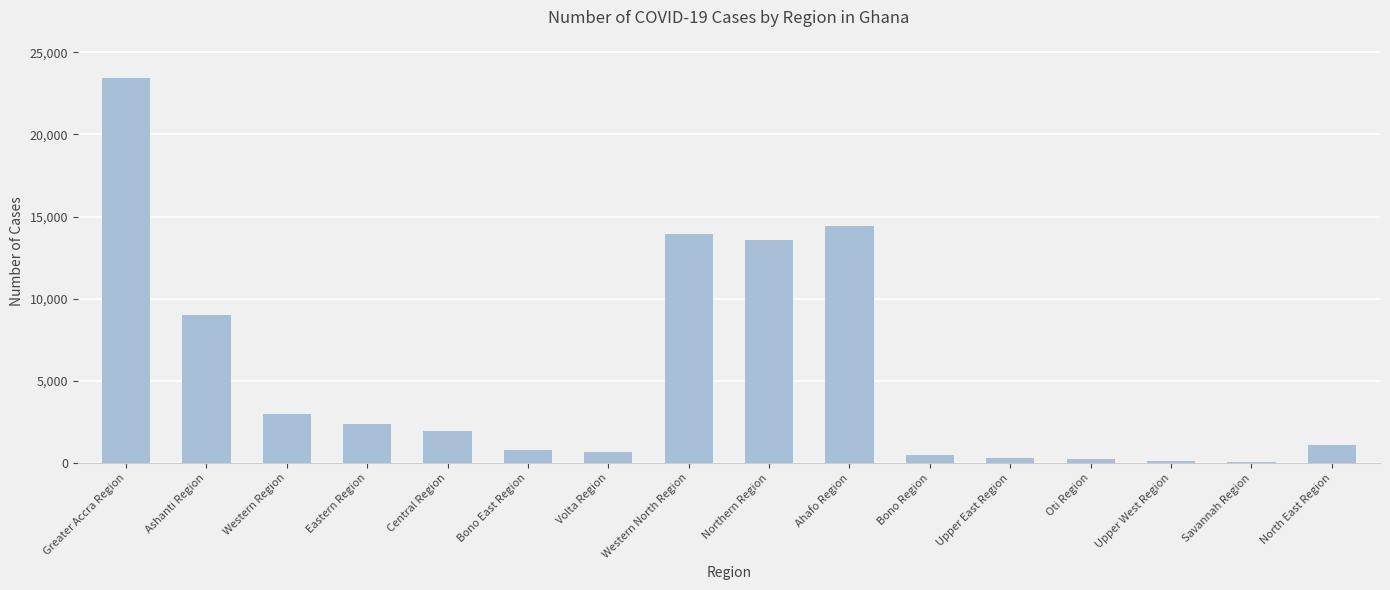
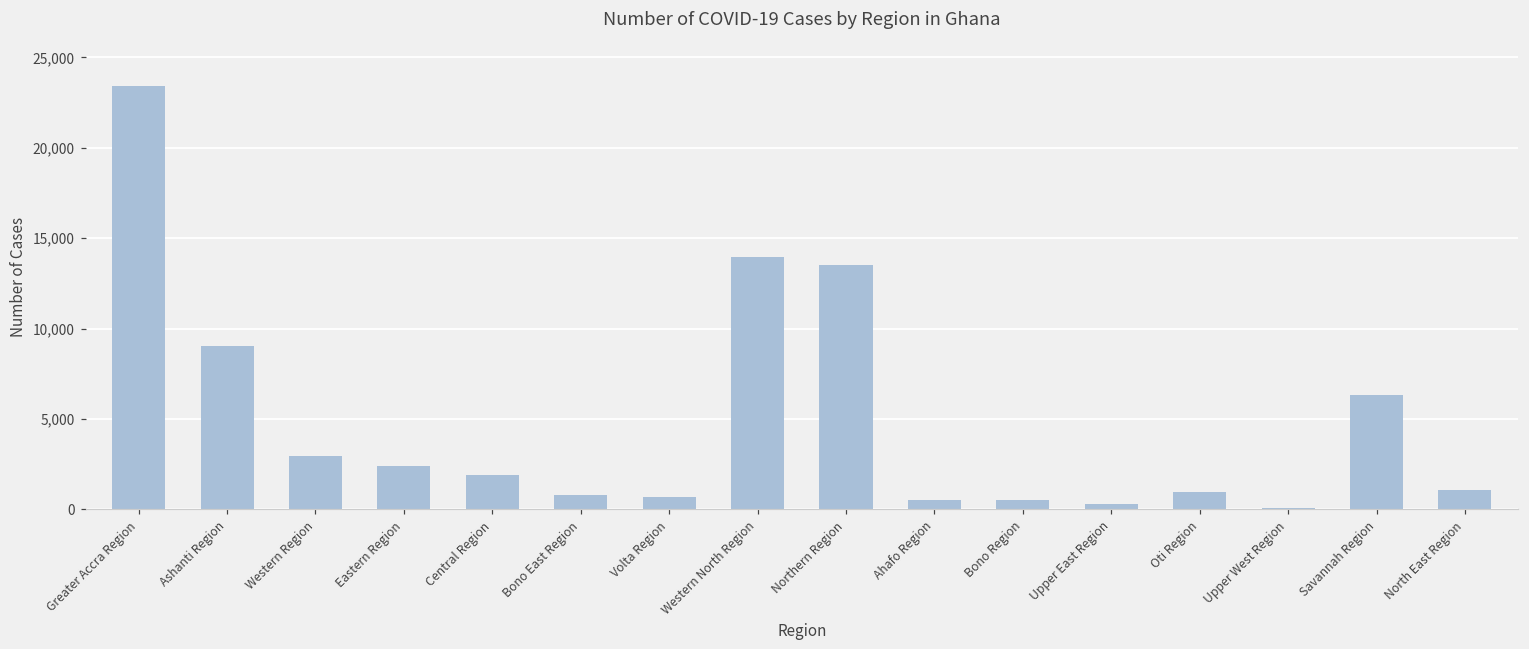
  {
    "Greater Accra Region": "23,400",
    "Ashanti Region": "9,000",
    "Western Region": "3,000",
    "Eastern Region": "2,400",
    "Central Region": "1,900",
    "Bono East Region": "800",
    "Volta Region": "700",
    "Western North Region": "13,900",
    "Northern Region": "13,500",
-   "Ahafo Region": "14,400",
+   "Ahafo Region": "500",
    "Bono Region": "500",
    "Upper East Region": "300",
-   "Oti Region": "200",
-   "Savannah Region": "100",
+   "Oti Region": "900",
+   "Savannah Region": "6,300",
    "North East Region": "1,100"
  }
